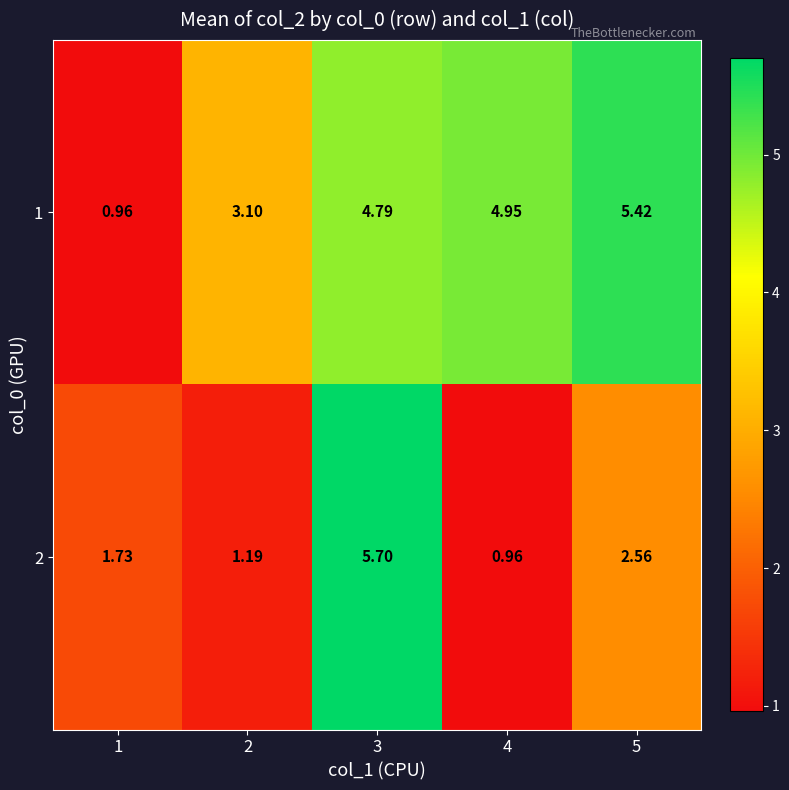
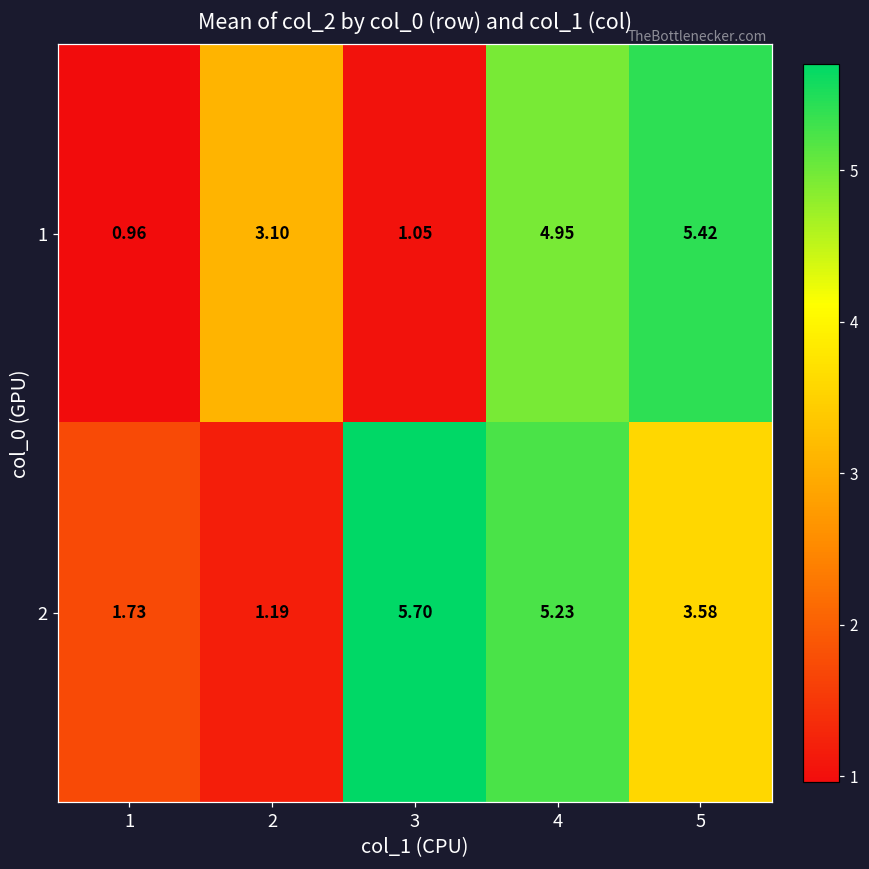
  {
    "1": {
      "1": 0.96,
      "2": 3.10,
-     "3": 4.79,
+     "3": 1.05,
      "4": 4.95,
      "5": 5.42
    },
    "2": {
      "1": 1.73,
      "2": 1.19,
      "3": 5.70,
-     "4": 0.96,
-     "5": 2.56
+     "4": 5.23,
+     "5": 3.58
    }
  }
